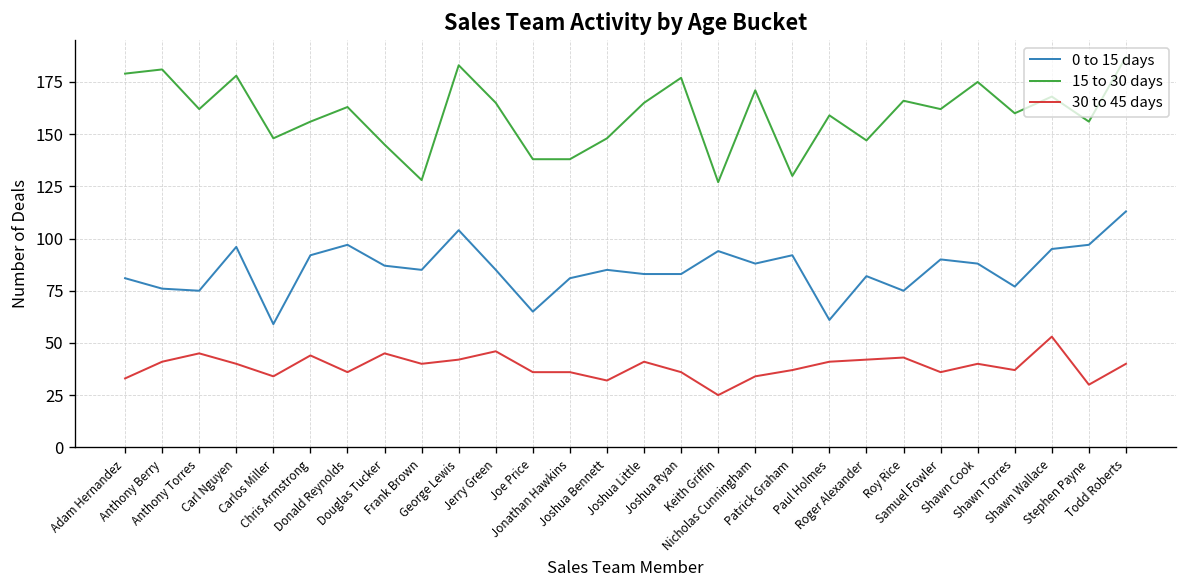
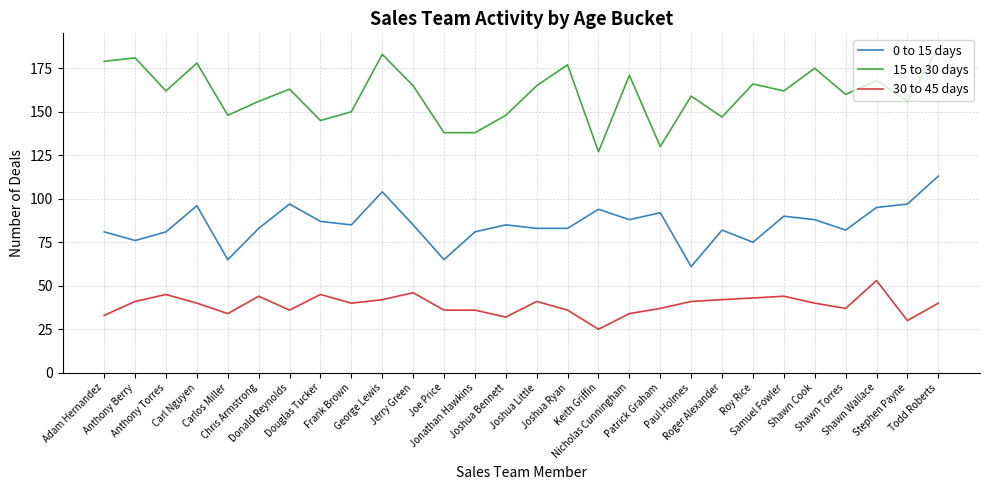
  {
    "0 to 15 days": {
      "Adam Hernandez": 81,
      "Anthony Berry": 76,
-     "Anthony Torres": 75,
+     "Anthony Torres": 81,
      "Carl Nguyen": 96,
-     "Carlos Miller": 59,
-     "Chris Armstrong": 92,
+     "Carlos Miller": 65,
+     "Chris Armstrong": 83,
      "Donald Reynolds": 97,
      "Douglas Tucker": 87,
      "Frank Brown": 85,
      "George Lewis": 104,
      "Jerry Green": 85,
      "Joe Price": 65,
      "Jonathan Hawkins": 81,
      "Joshua Bennett": 85,
      "Joshua Little": 83,
      "Joshua Ryan": 83,
      "Keith Griffin": 94,
      "Nicholas Cunningham": 88,
      "Patrick Graham": 92,
      "Paul Holmes": 61,
      "Roger Alexander": 82,
      "Roy Rice": 75,
      "Samuel Fowler": 90,
      "Shawn Cook": 88,
-     "Shawn Torres": 77,
+     "Shawn Torres": 82,
      "Shawn Wallace": 95,
      "Stephen Payne": 97,
      "Todd Roberts": 113
    },
    "15 to 30 days": {
      "Adam Hernandez": 179,
      "Anthony Berry": 181,
      "Anthony Torres": 162,
      "Carl Nguyen": 178,
      "Carlos Miller": 148,
      "Chris Armstrong": 156,
      "Donald Reynolds": 163,
      "Douglas Tucker": 145,
-     "Frank Brown": 128,
+     "Frank Brown": 150,
      "George Lewis": 183,
      "Jerry Green": 165,
      "Joe Price": 138,
      "Jonathan Hawkins": 138,
      "Joshua Bennett": 148,
      "Joshua Little": 165,
      "Joshua Ryan": 177,
      "Keith Griffin": 127,
      "Nicholas Cunningham": 171,
      "Patrick Graham": 130,
      "Paul Holmes": 159,
      "Roger Alexander": 147,
      "Roy Rice": 166,
      "Samuel Fowler": 162,
      "Shawn Cook": 175,
      "Shawn Torres": 160,
      "Stephen Payne": 156
    },
    "30 to 45 days": {
      "Adam Hernandez": 33,
      "Anthony Berry": 41,
      "Anthony Torres": 45,
      "Carl Nguyen": 40,
      "Carlos Miller": 34,
      "Chris Armstrong": 44,
      "Donald Reynolds": 36,
      "Douglas Tucker": 45,
      "Frank Brown": 40,
      "George Lewis": 42,
      "Jerry Green": 46,
      "Joe Price": 36,
      "Jonathan Hawkins": 36,
      "Joshua Bennett": 32,
      "Joshua Little": 41,
      "Joshua Ryan": 36,
      "Keith Griffin": 25,
      "Nicholas Cunningham": 34,
      "Patrick Graham": 37,
      "Paul Holmes": 41,
      "Roger Alexander": 42,
      "Roy Rice": 43,
-     "Samuel Fowler": 36,
+     "Samuel Fowler": 44,
      "Shawn Cook": 40,
      "Shawn Torres": 37,
      "Shawn Wallace": 53,
      "Stephen Payne": 30,
      "Todd Roberts": 40
    }
  }
